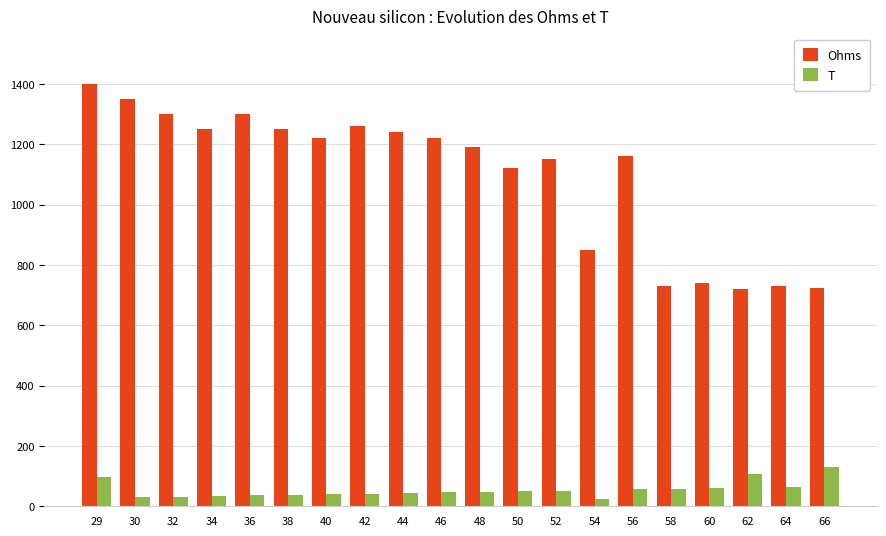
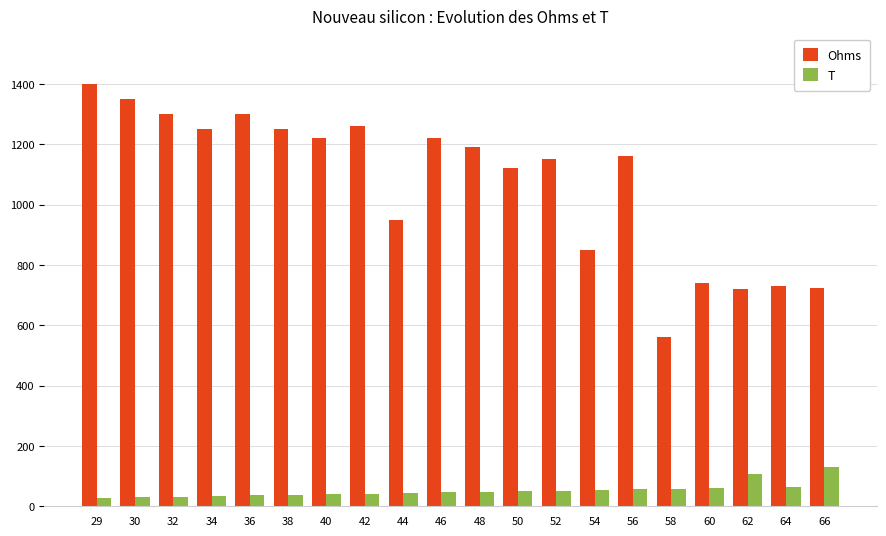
  {
    "Ohms": {
      "29": 1400,
      "30": 1350,
      "32": 1300,
      "34": 1250,
      "36": 1300,
      "38": 1250,
      "40": 1220,
      "42": 1260,
-     "44": 1240,
+     "44": 950,
      "46": 1220,
      "48": 1190,
      "50": 1120,
      "52": 1150,
      "54": 850,
      "56": 1160,
-     "58": 730,
+     "58": 560,
      "60": 740,
      "62": 720,
      "64": 730,
      "66": 730
    },
    "T": {
-     "29": 100,
+     "29": 30,
      "30": 30,
      "32": 30,
      "34": 30,
      "36": 40,
      "38": 40,
      "40": 40,
      "42": 40,
      "44": 40,
      "46": 50,
      "48": 50,
      "50": 50,
      "52": 50,
-     "54": 20,
+     "54": 50,
      "56": 60,
      "58": 60,
      "60": 60,
      "62": 110,
      "64": 60,
      "66": 130
    }
  }
